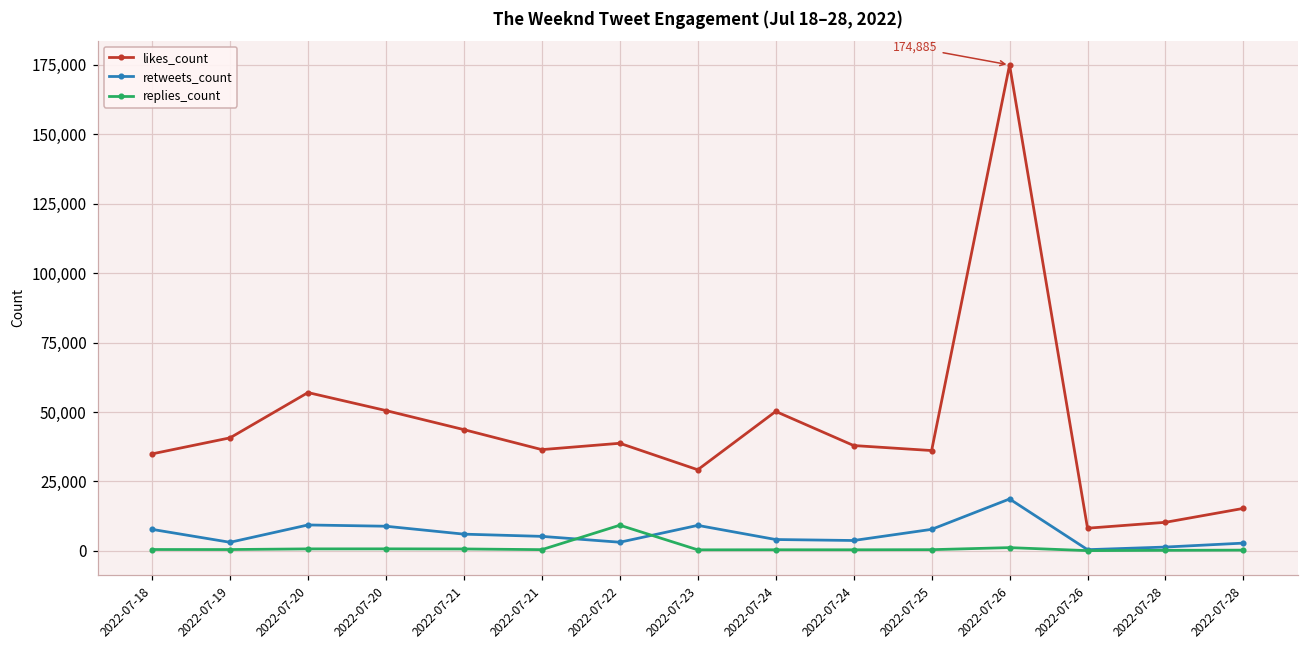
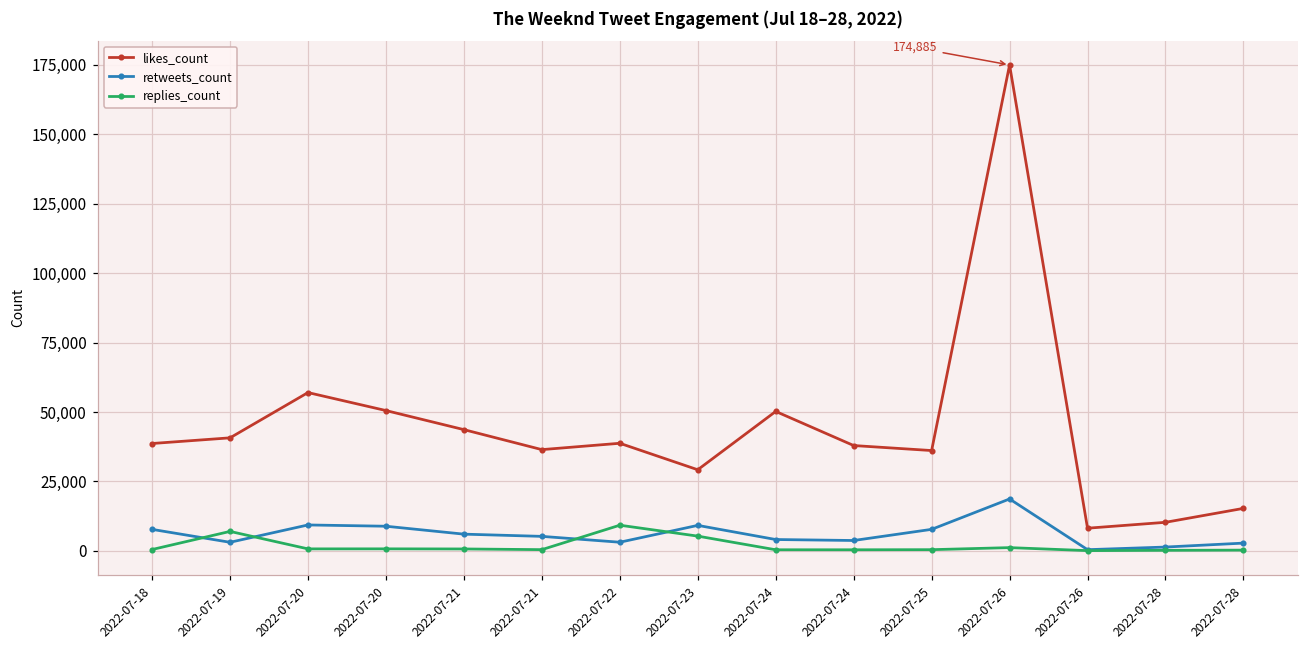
  {
    "likes_count": {
-     "2022-07-18": "35,000",
+     "2022-07-18": "39,000",
      "2022-07-19": "41,000",
      "2022-07-22": "39,000",
      "2022-07-23": "29,000",
      "2022-07-25": "36,000"
    },
    "retweets_count": {
      "2022-07-18": "8,000",
      "2022-07-19": "3,000",
      "2022-07-22": "3,000",
      "2022-07-23": "9,000",
      "2022-07-25": "8,000"
    },
    "replies_count": {
      "2022-07-18": "1,000",
-     "2022-07-19": "1,000",
+     "2022-07-19": "7,000",
      "2022-07-22": "9,000",
-     "2022-07-23": "0",
+     "2022-07-23": "5,000",
      "2022-07-25": "0"
    }
  }
